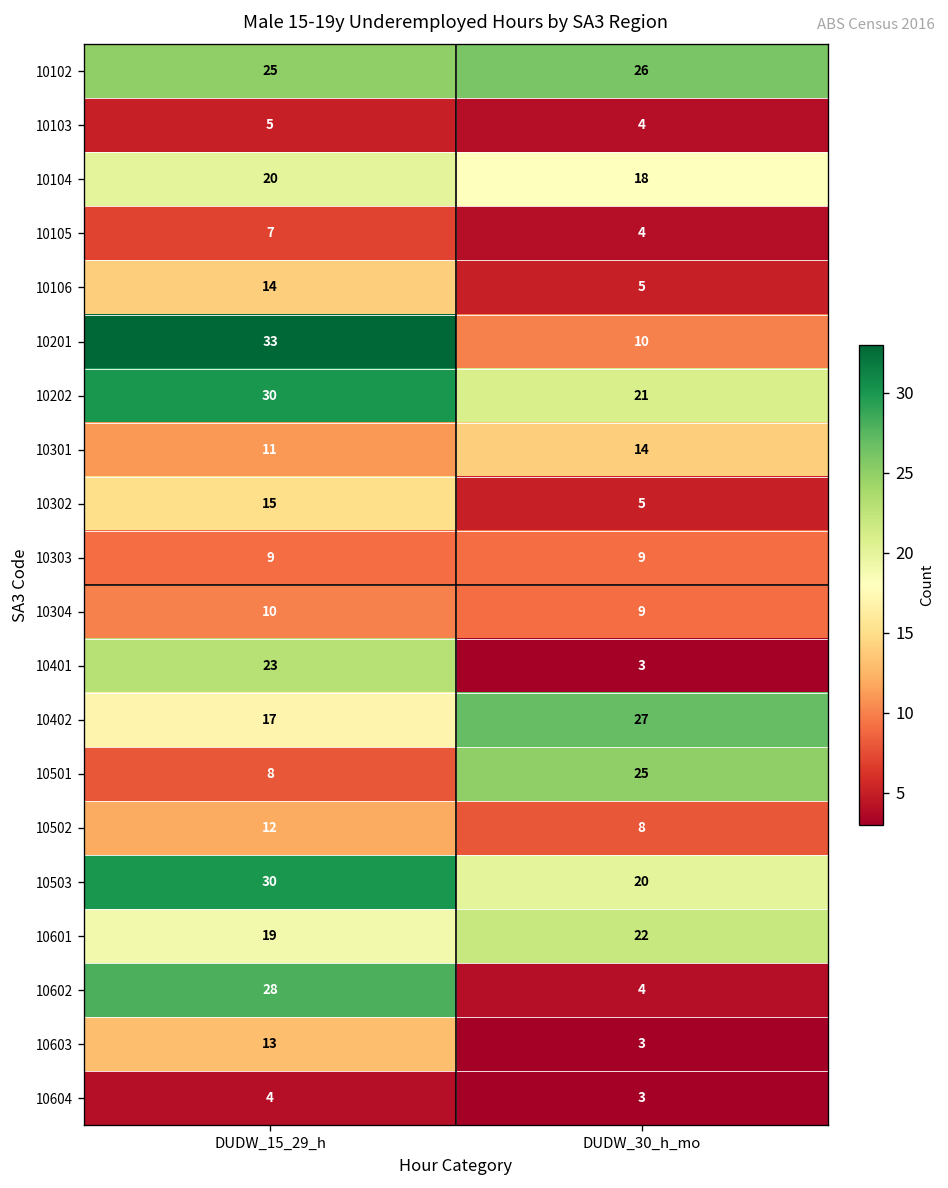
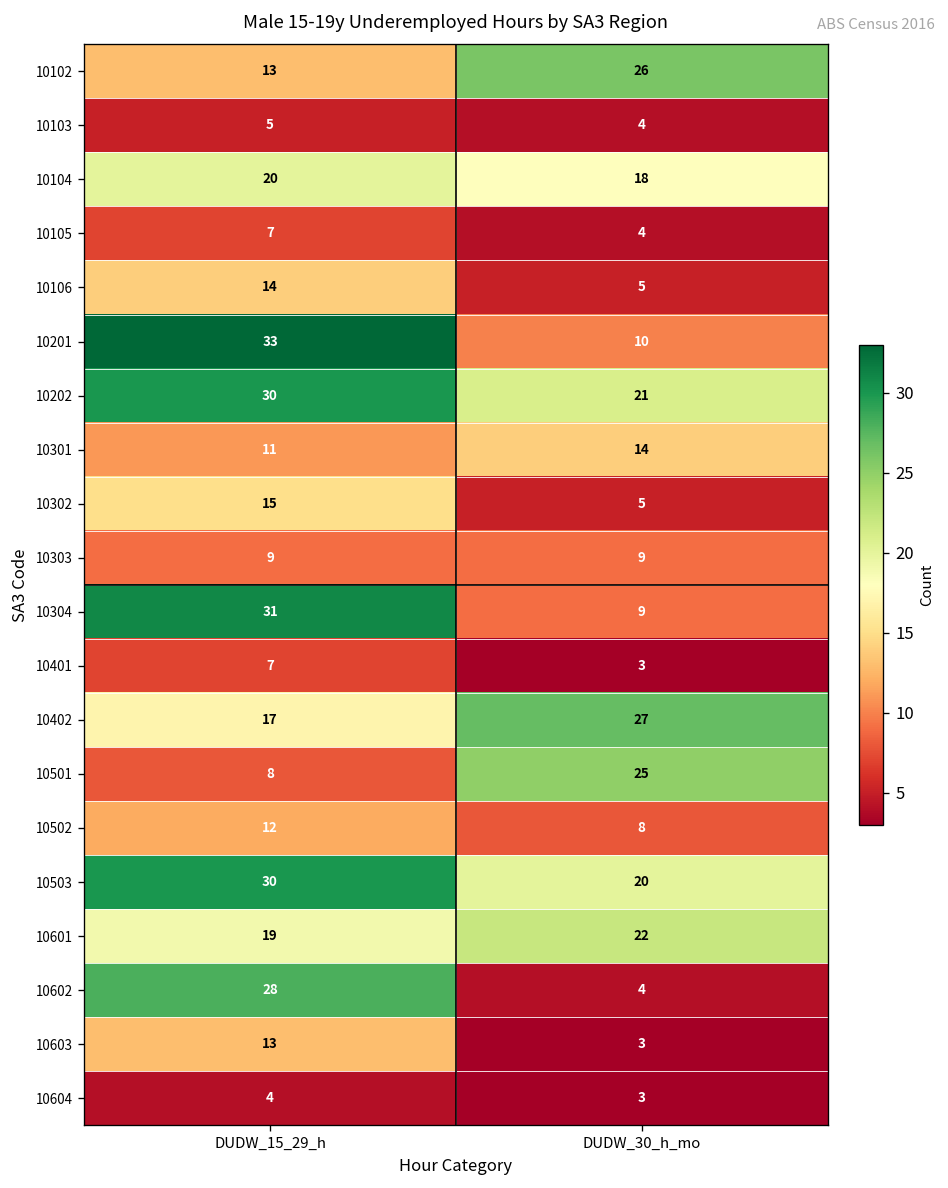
  {
    "10102": {
-     "DUDW_15_29_h": 25,
+     "DUDW_15_29_h": 13,
      "DUDW_30_h_mo": 26
    },
    "10103": {
      "DUDW_15_29_h": 5,
      "DUDW_30_h_mo": 4
    },
    "10104": {
      "DUDW_15_29_h": 20,
      "DUDW_30_h_mo": 18
    },
    "10105": {
      "DUDW_15_29_h": 7,
      "DUDW_30_h_mo": 4
    },
    "10106": {
      "DUDW_15_29_h": 14,
      "DUDW_30_h_mo": 5
    },
    "10201": {
      "DUDW_15_29_h": 33,
      "DUDW_30_h_mo": 10
    },
    "10202": {
      "DUDW_15_29_h": 30,
      "DUDW_30_h_mo": 21
    },
    "10301": {
      "DUDW_15_29_h": 11,
      "DUDW_30_h_mo": 14
    },
    "10302": {
      "DUDW_15_29_h": 15,
      "DUDW_30_h_mo": 5
    },
    "10303": {
      "DUDW_15_29_h": 9,
      "DUDW_30_h_mo": 9
    },
    "10304": {
-     "DUDW_15_29_h": 10,
+     "DUDW_15_29_h": 31,
      "DUDW_30_h_mo": 9
    },
    "10401": {
-     "DUDW_15_29_h": 23,
+     "DUDW_15_29_h": 7,
      "DUDW_30_h_mo": 3
    },
    "10402": {
      "DUDW_15_29_h": 17,
      "DUDW_30_h_mo": 27
    },
    "10501": {
      "DUDW_15_29_h": 8,
      "DUDW_30_h_mo": 25
    },
    "10502": {
      "DUDW_15_29_h": 12,
      "DUDW_30_h_mo": 8
    },
    "10503": {
      "DUDW_15_29_h": 30,
      "DUDW_30_h_mo": 20
    },
    "10601": {
      "DUDW_15_29_h": 19,
      "DUDW_30_h_mo": 22
    },
    "10602": {
      "DUDW_15_29_h": 28,
      "DUDW_30_h_mo": 4
    },
    "10603": {
      "DUDW_15_29_h": 13,
      "DUDW_30_h_mo": 3
    },
    "10604": {
      "DUDW_15_29_h": 4,
      "DUDW_30_h_mo": 3
    }
  }
